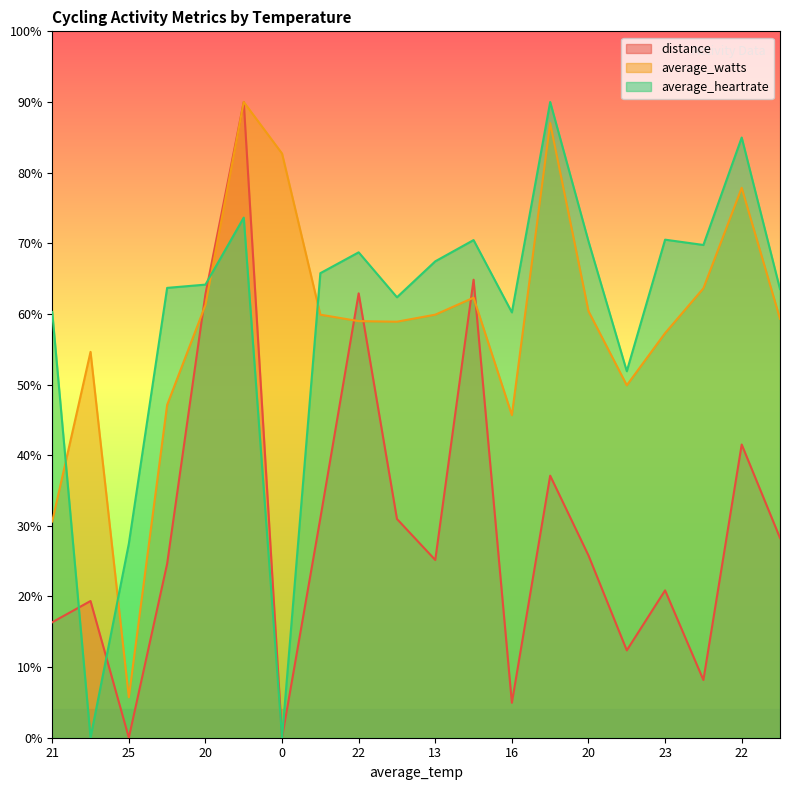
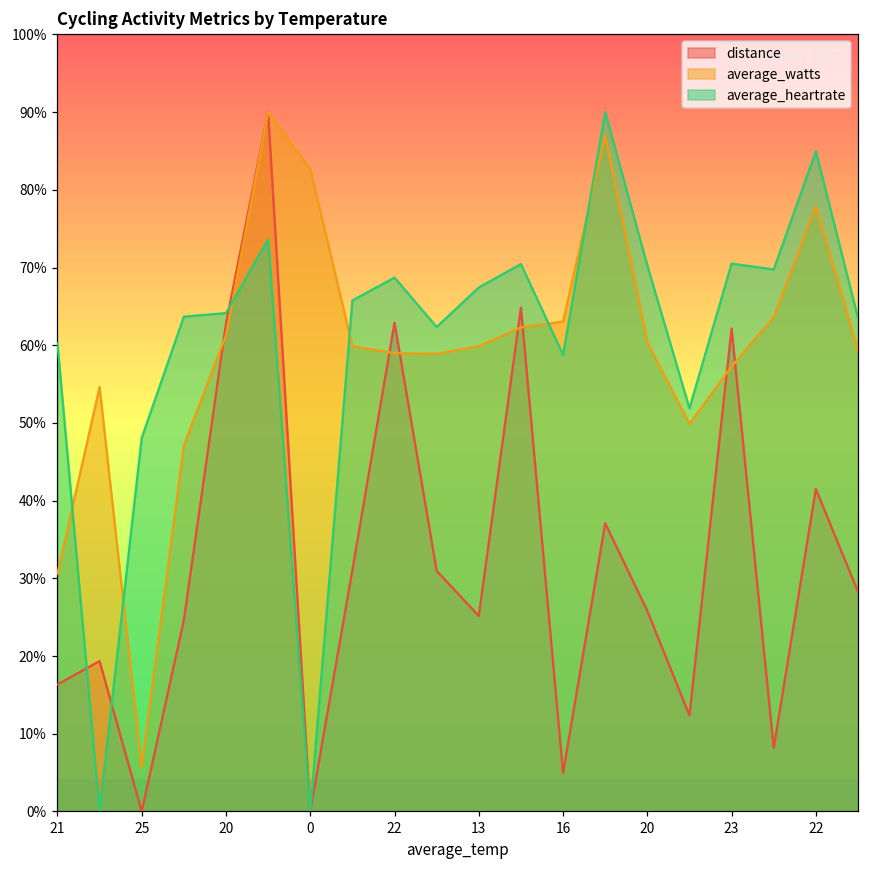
  {
    "distance": {
      "21": "16%",
      "16": "5%",
-     "23": "21%"
+     "23": "62%"
    },
    "average_watts": {
      "21": "31%",
      "25": "6%",
      "0": "83%",
-     "16": "46%",
+     "16": "63%",
      "23": "57%"
    },
    "average_heartrate": {
      "21": "60%",
-     "25": "27%",
-     "16": "60%",
+     "25": "48%",
+     "16": "59%",
      "23": "71%"
    }
  }
